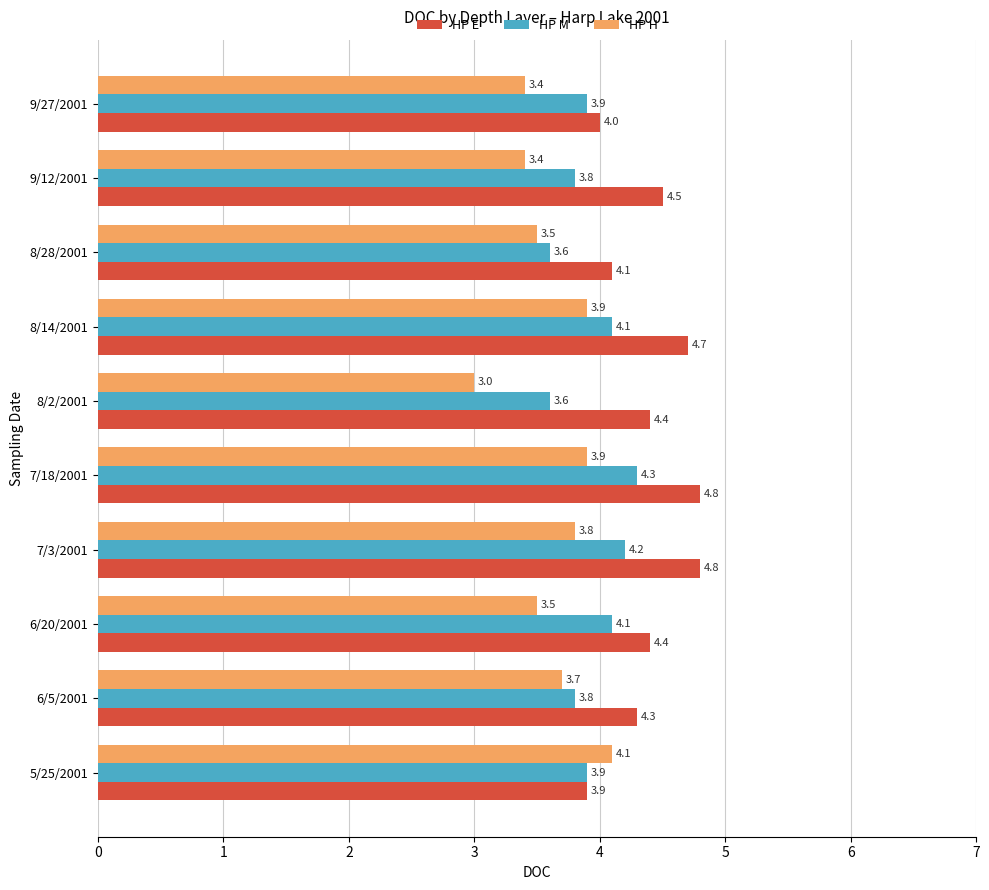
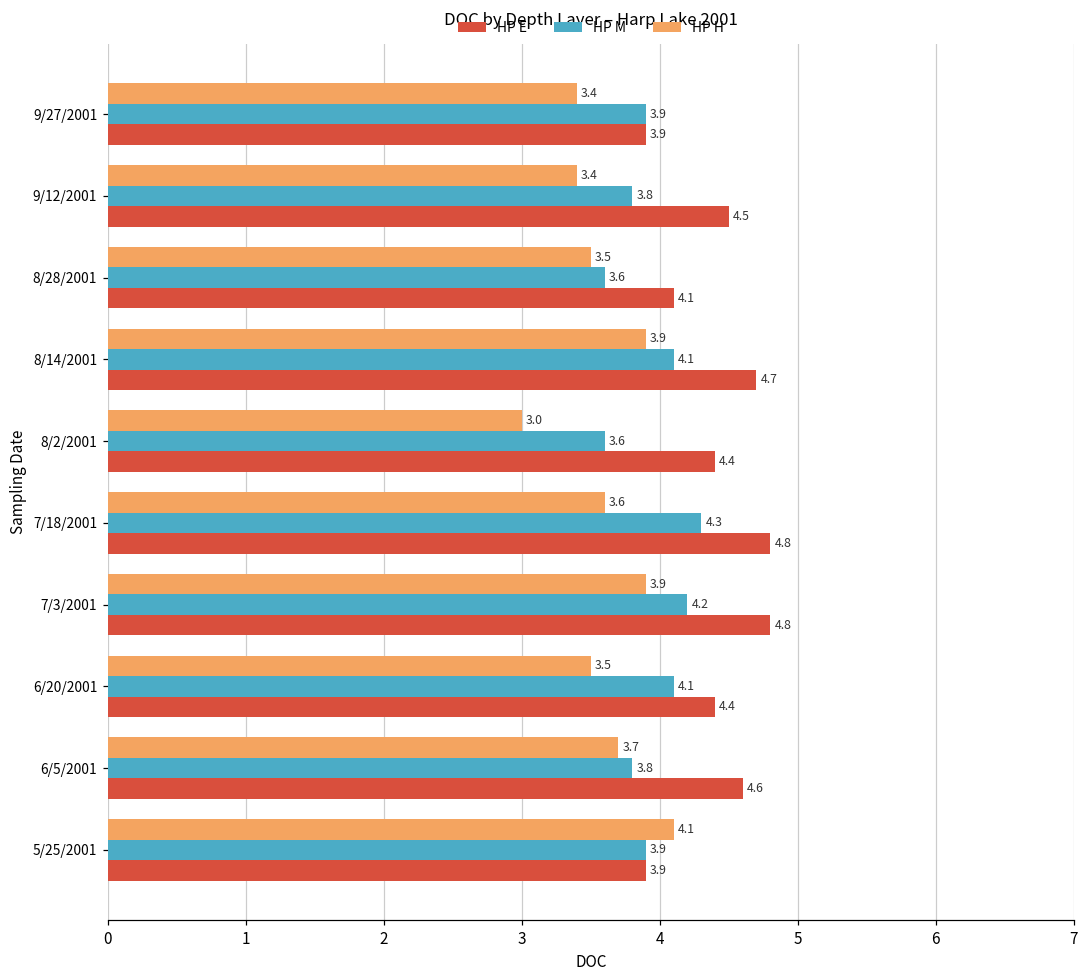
  {
    "HP E": {
-     "9/27/2001": 4.0,
+     "9/27/2001": 3.9,
      "9/12/2001": 4.5,
      "8/28/2001": 4.1,
      "8/14/2001": 4.7,
      "8/2/2001": 4.4,
      "7/18/2001": 4.8,
      "7/3/2001": 4.8,
      "6/20/2001": 4.4,
-     "6/5/2001": 4.3,
+     "6/5/2001": 4.6,
      "5/25/2001": 3.9
    },
    "HP M": {
      "9/27/2001": 3.9,
      "9/12/2001": 3.8,
      "8/28/2001": 3.6,
      "8/14/2001": 4.1,
      "8/2/2001": 3.6,
      "7/18/2001": 4.3,
      "7/3/2001": 4.2,
      "6/20/2001": 4.1,
      "6/5/2001": 3.8,
      "5/25/2001": 3.9
    },
    "HP H": {
      "9/27/2001": 3.4,
      "9/12/2001": 3.4,
      "8/28/2001": 3.5,
      "8/14/2001": 3.9,
      "8/2/2001": 3.0,
-     "7/18/2001": 3.9,
-     "7/3/2001": 3.8,
+     "7/18/2001": 3.6,
+     "7/3/2001": 3.9,
      "6/20/2001": 3.5,
      "6/5/2001": 3.7,
      "5/25/2001": 4.1
    }
  }
